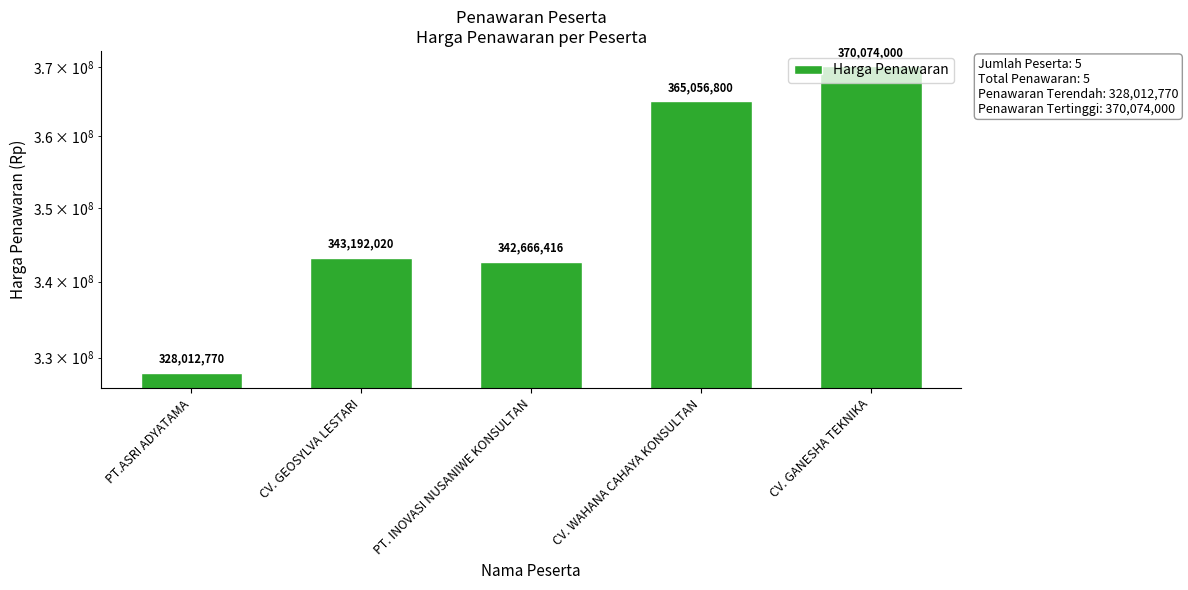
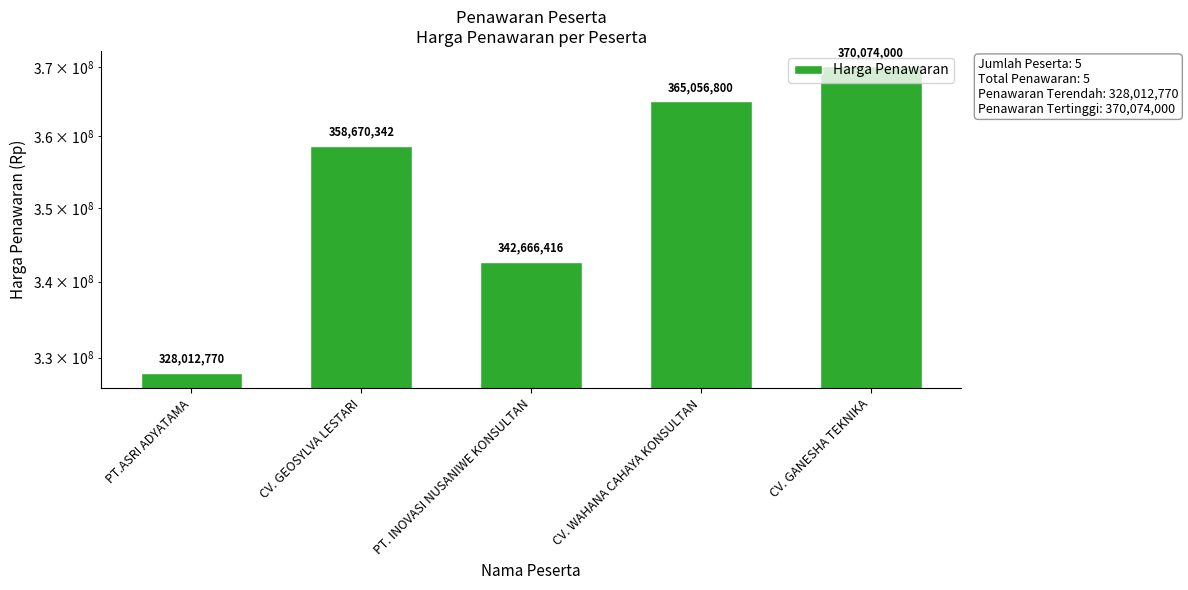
  {
    "PT.ASRI ADYATAMA": "328,012,770",
-   "CV. GEOSYLVA LESTARI": "343,192,020",
+   "CV. GEOSYLVA LESTARI": "358,670,342",
    "CV. WAHANA CAHAYA KONSULTAN": "365,056,800"
  }
